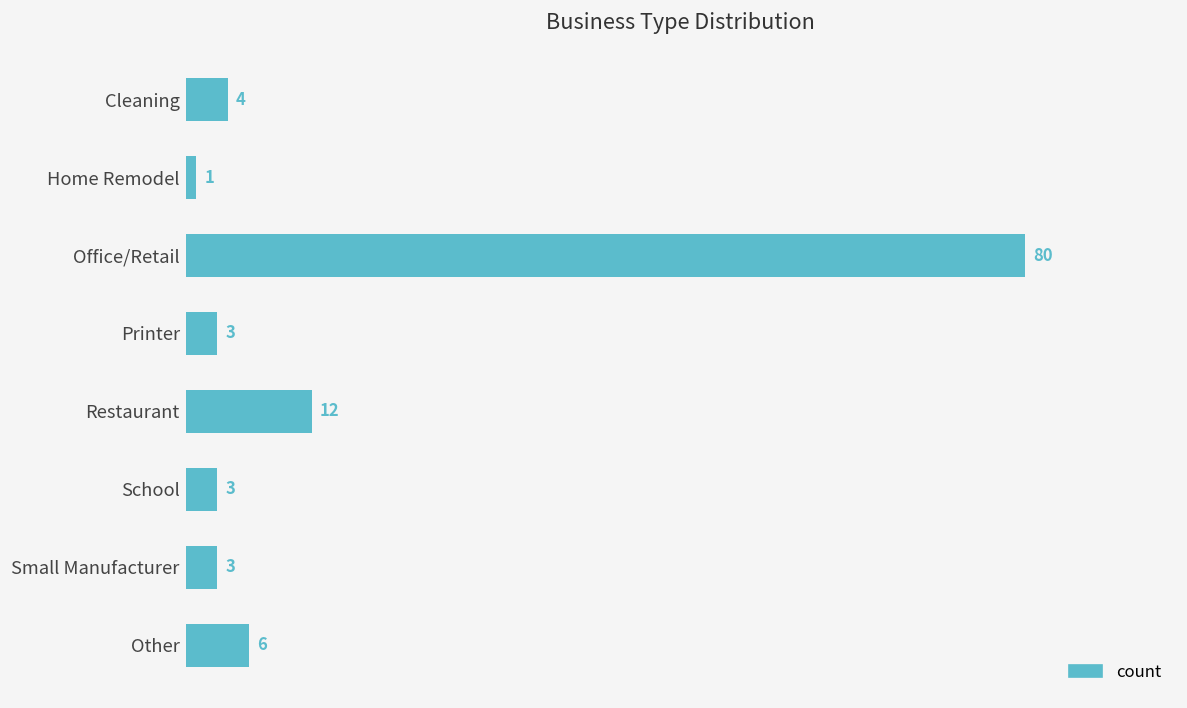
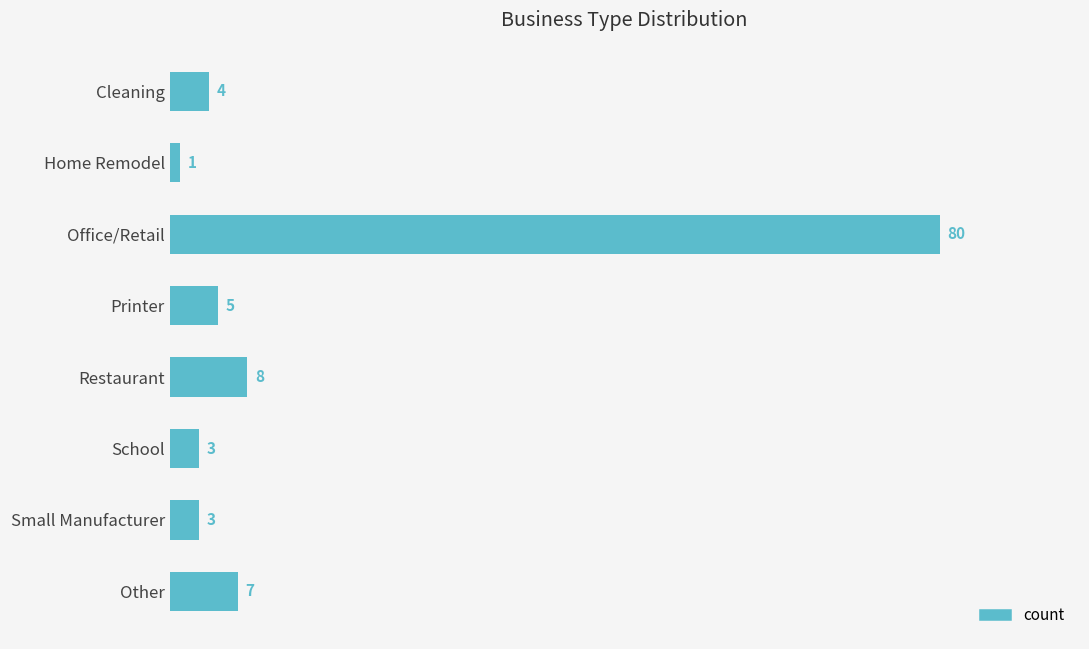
  {
    "Cleaning": 4,
    "Home Remodel": 1,
    "Office/Retail": 80,
-   "Printer": 3,
-   "Restaurant": 12,
+   "Printer": 5,
+   "Restaurant": 8,
    "School": 3,
    "Small Manufacturer": 3,
-   "Other": 6
+   "Other": 7
  }
